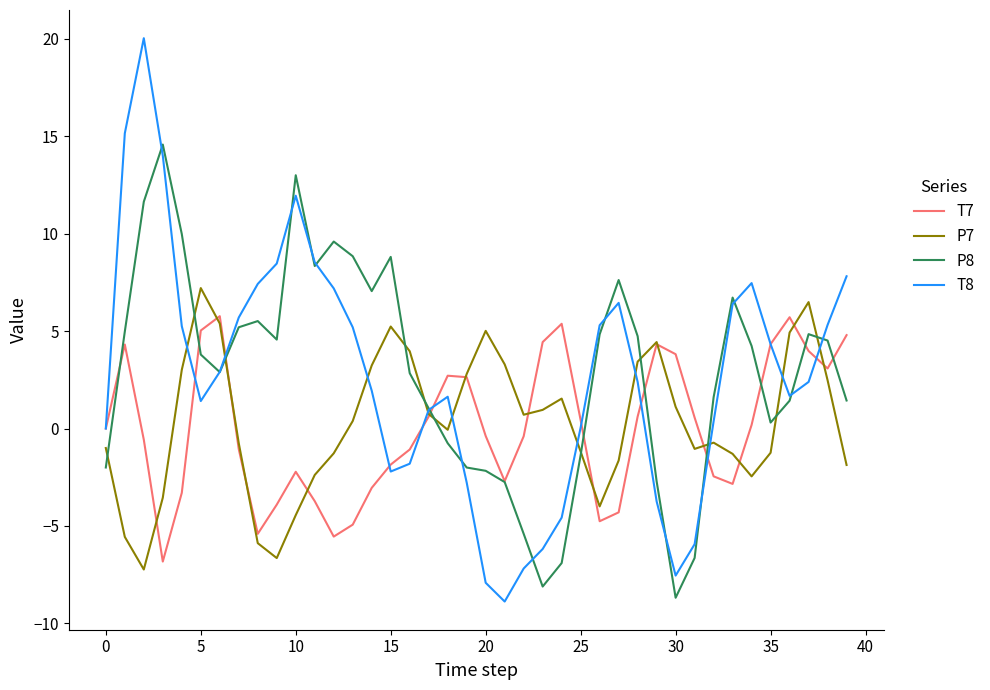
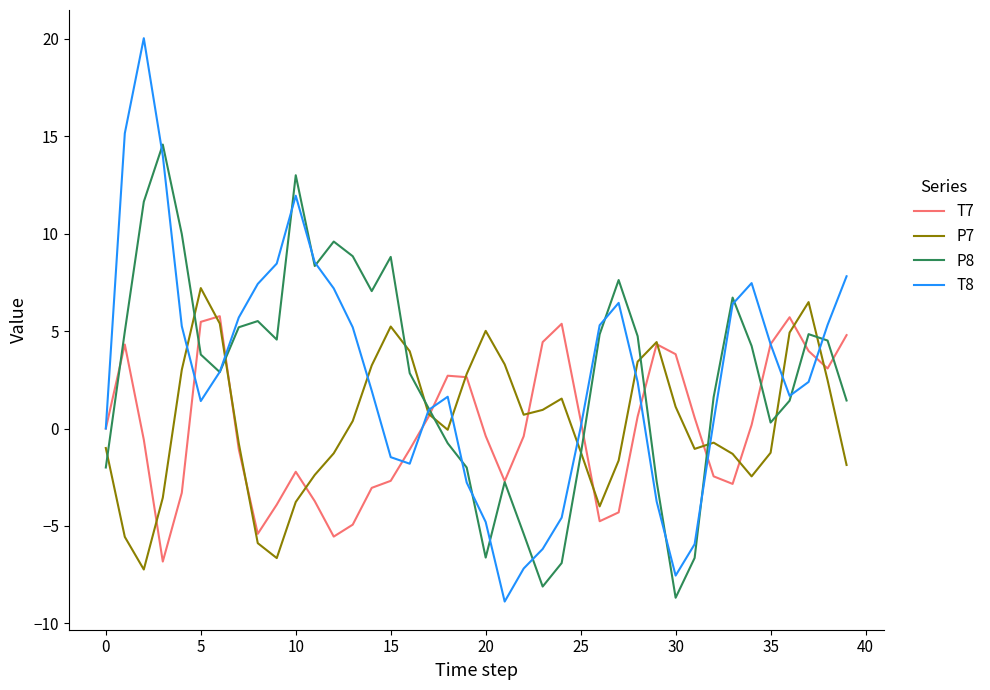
  {
    "T7": {
-     "5": 5.0,
+     "5": 5.5,
      "10": -2.2,
-     "15": -1.8,
+     "15": -2.7,
      "20": -0.4,
      "25": 0.4,
      "30": 3.8
    },
    "P7": {
      "0": -1.0,
      "5": 7.2,
-     "10": -4.4,
+     "10": -3.8,
      "15": 5.2,
      "20": 5.0,
      "25": -1.2,
      "30": 1.1,
      "35": -1.2
    },
    "P8": {
      "0": -2.0,
      "5": 3.8,
      "10": 13.0,
      "15": 8.8,
-     "20": -2.2,
+     "20": -6.6,
      "25": -1.4,
      "30": -8.7,
      "35": 0.3
    },
    "T8": {
      "5": 1.4,
      "10": 11.9,
-     "15": -2.2,
-     "20": -7.9,
+     "15": -1.5,
+     "20": -4.8,
      "25": 0.1,
      "30": -7.5
    }
  }
